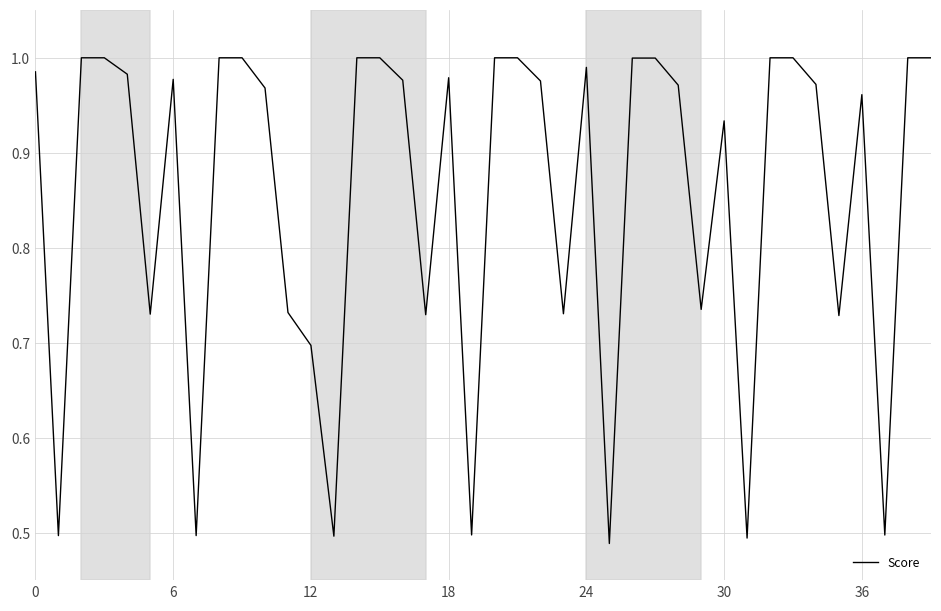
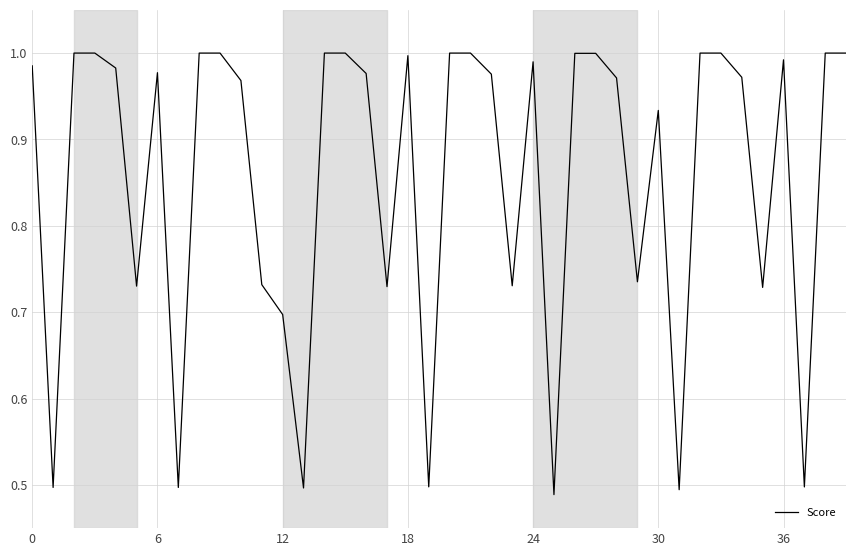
  {
    "0": 0.99,
    "6": 0.98,
    "12": 0.70,
-   "18": 0.98,
+   "18": 1.00,
    "24": 0.99,
    "30": 0.93,
-   "36": 0.96
+   "36": 0.99
  }
